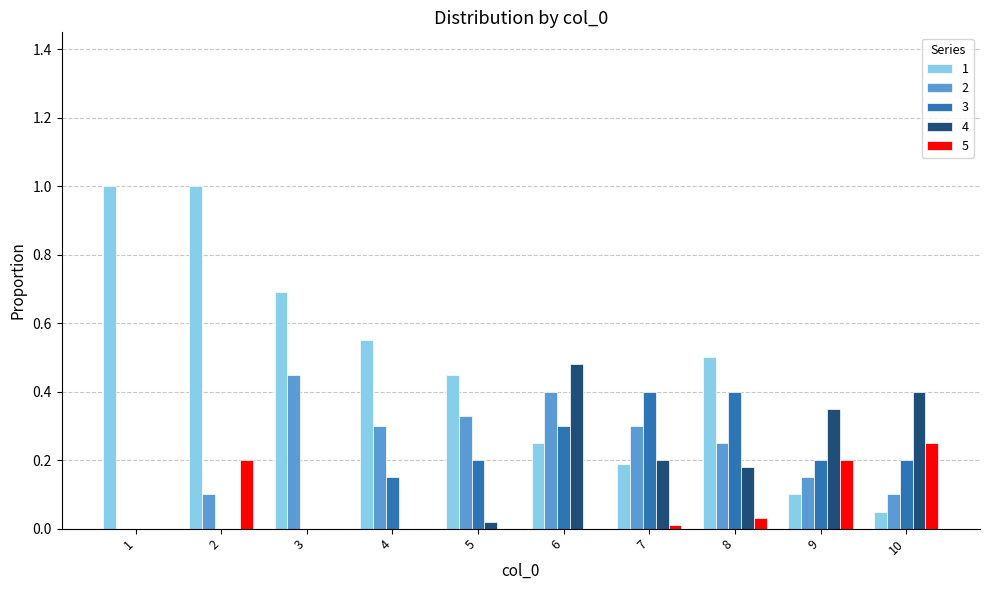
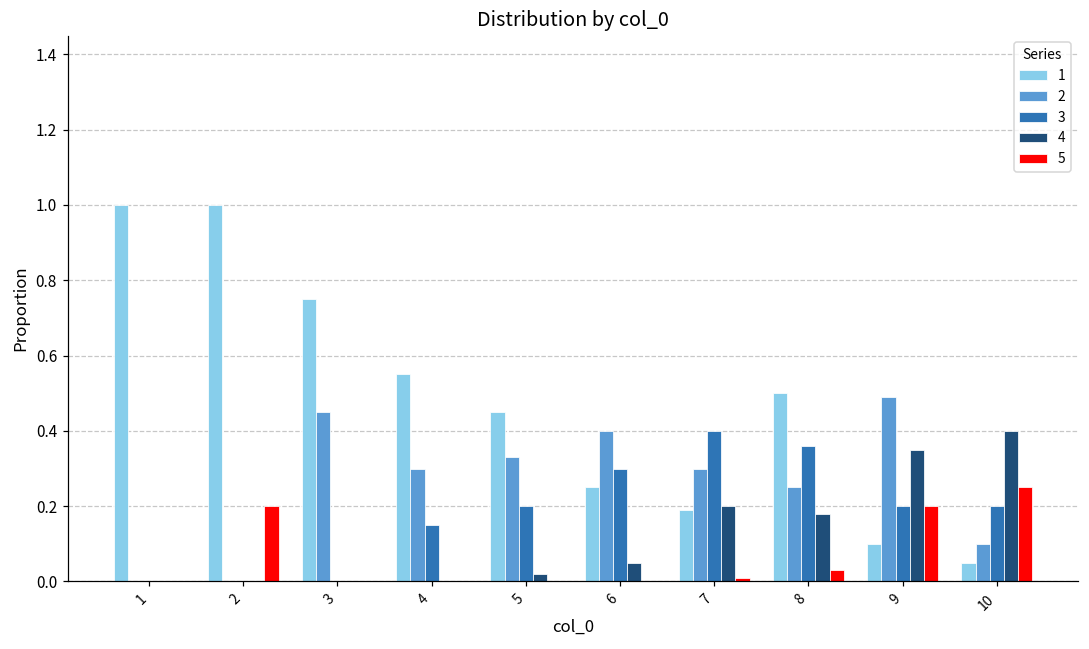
  {
    "1": {
      "1": 1.00,
      "2": 1.00,
-     "3": 0.69,
+     "3": 0.75,
      "4": 0.55,
      "5": 0.45,
      "6": 0.25,
      "7": 0.19,
      "8": 0.50,
      "9": 0.10,
      "10": 0.05
    },
    "2": {
      "1": 0.00,
-     "2": 0.1,
+     "2": 0.0,
      "3": 0.45,
      "4": 0.30,
      "5": 0.33,
      "6": 0.40,
      "7": 0.30,
      "8": 0.25,
-     "9": 0.15,
+     "9": 0.49,
      "10": 0.10
    },
    "3": {
      "1": 0.00,
      "2": 0.00,
      "3": 0.00,
      "4": 0.15,
      "5": 0.20,
      "6": 0.30,
      "7": 0.40,
-     "8": 0.40,
+     "8": 0.36,
      "9": 0.20,
      "10": 0.20
    },
    "4": {
      "1": 0.00,
      "2": 0.00,
      "3": 0.00,
      "4": 0.00,
      "5": 0.02,
-     "6": 0.48,
+     "6": 0.05,
      "7": 0.20,
      "8": 0.18,
      "9": 0.35,
      "10": 0.40
    },
    "5": {
      "1": 0.00,
      "2": 0.20,
      "3": 0.00,
      "4": 0.00,
      "5": 0.00,
      "6": 0.00,
      "7": 0.01,
      "8": 0.03,
      "9": 0.20,
      "10": 0.25
    }
  }
